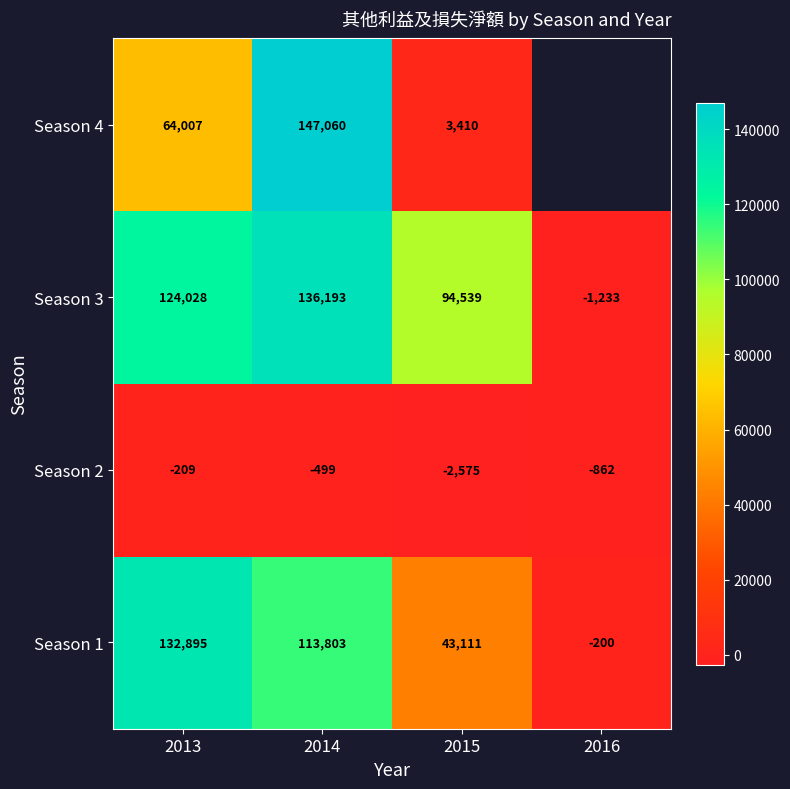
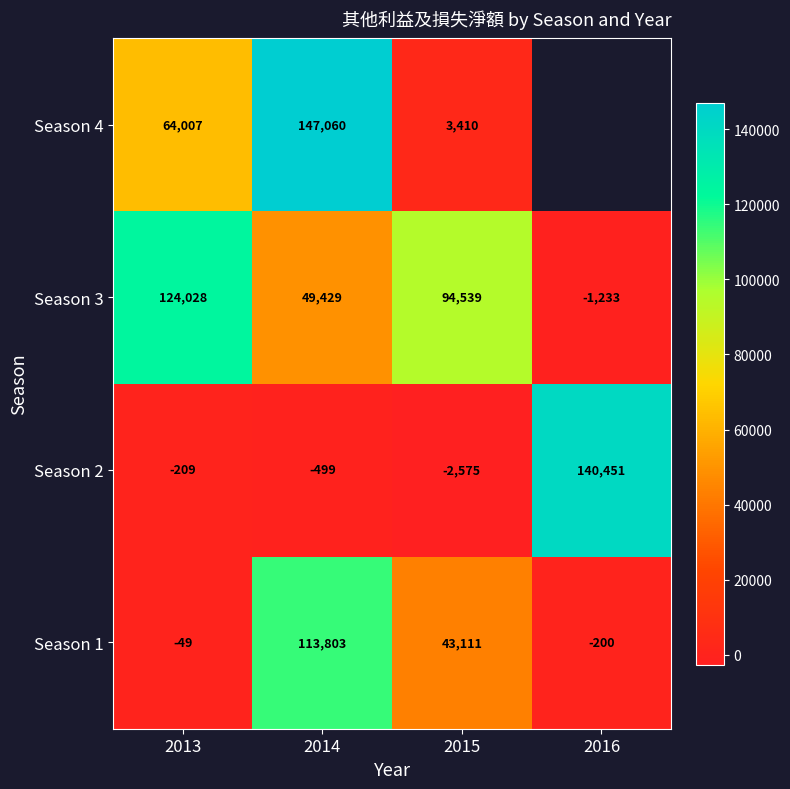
  {
    "Season 4": {
      "2013": "64,007",
      "2014": "147,060",
      "2015": "3,410"
    },
    "Season 3": {
      "2013": "124,028",
-     "2014": "136,193",
+     "2014": "49,429",
      "2015": "94,539",
      "2016": "-1,233"
    },
    "Season 2": {
      "2013": "-209",
      "2014": "-499",
      "2015": "-2,575",
-     "2016": "-862"
+     "2016": "140,451"
    },
    "Season 1": {
-     "2013": "132,895",
+     "2013": "-49",
      "2014": "113,803",
      "2015": "43,111",
      "2016": "-200"
    }
  }
